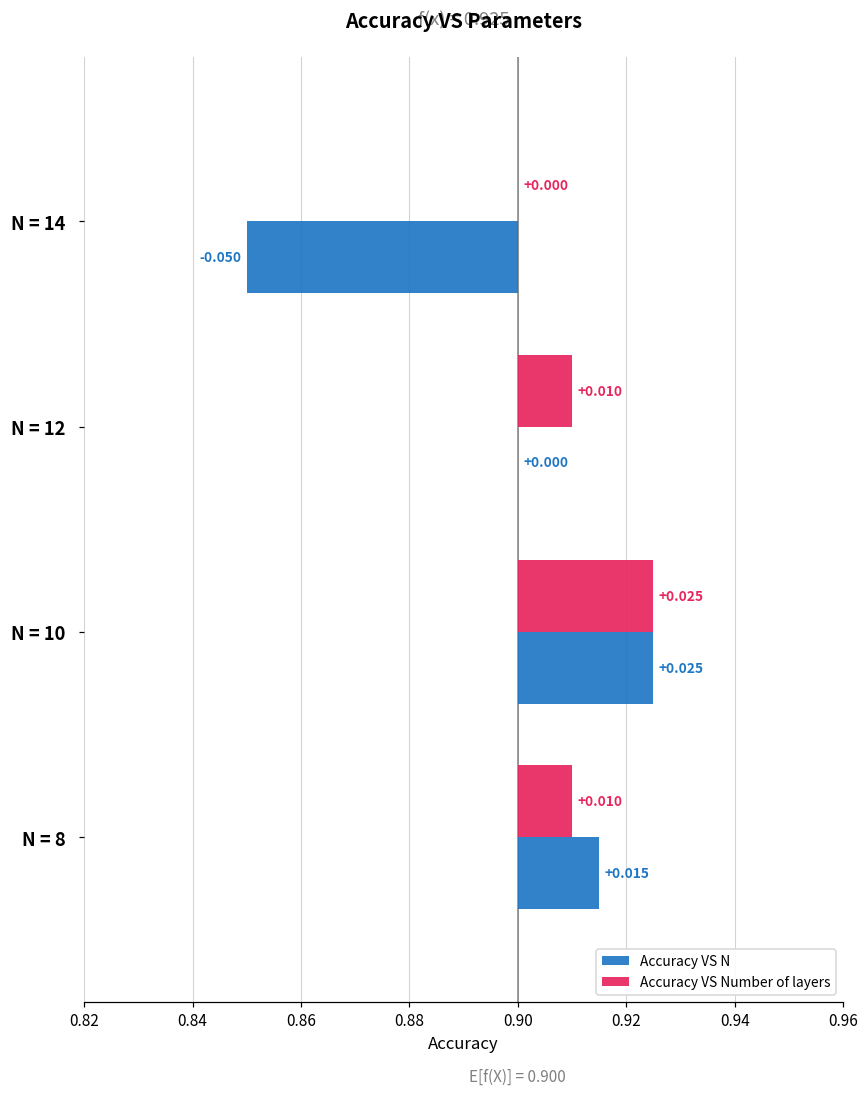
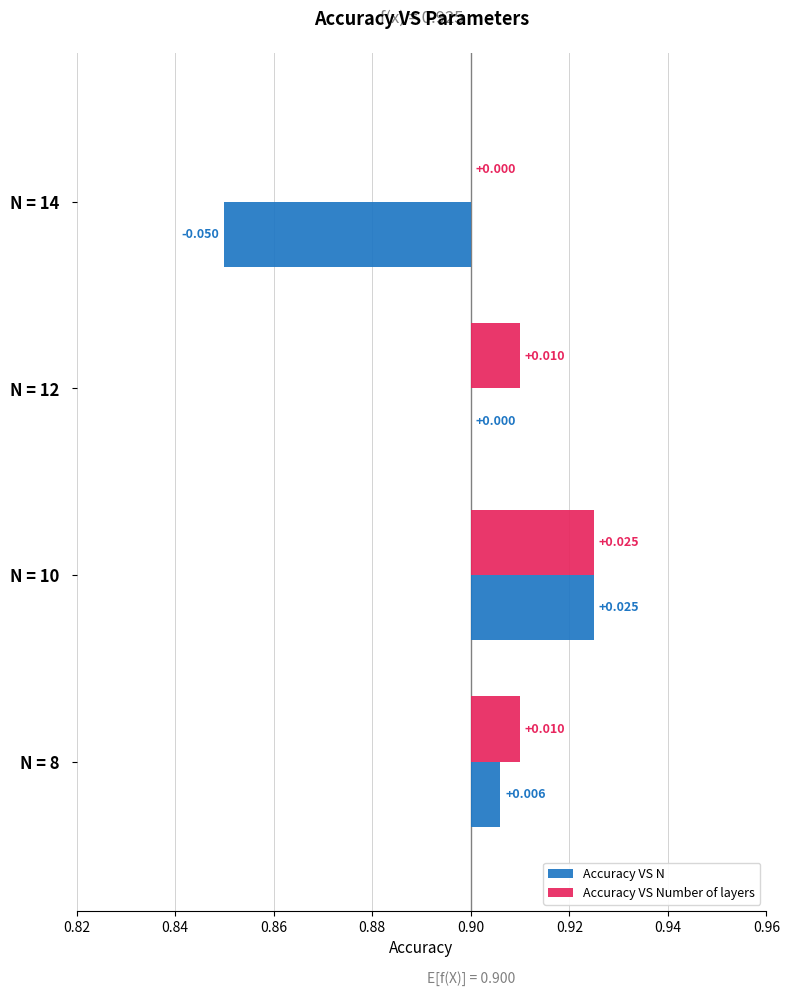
  {
    "Accuracy VS N": {
      "N = 14": "-0.050",
      "N = 12": "+0.000",
      "N = 10": "+0.025",
-     "N = 8": "+0.015"
+     "N = 8": "+0.006"
    },
    "Accuracy VS Number of layers": {
      "N = 14": "+0.000",
      "N = 12": "+0.010",
      "N = 10": "+0.025",
      "N = 8": "+0.010"
    }
  }
